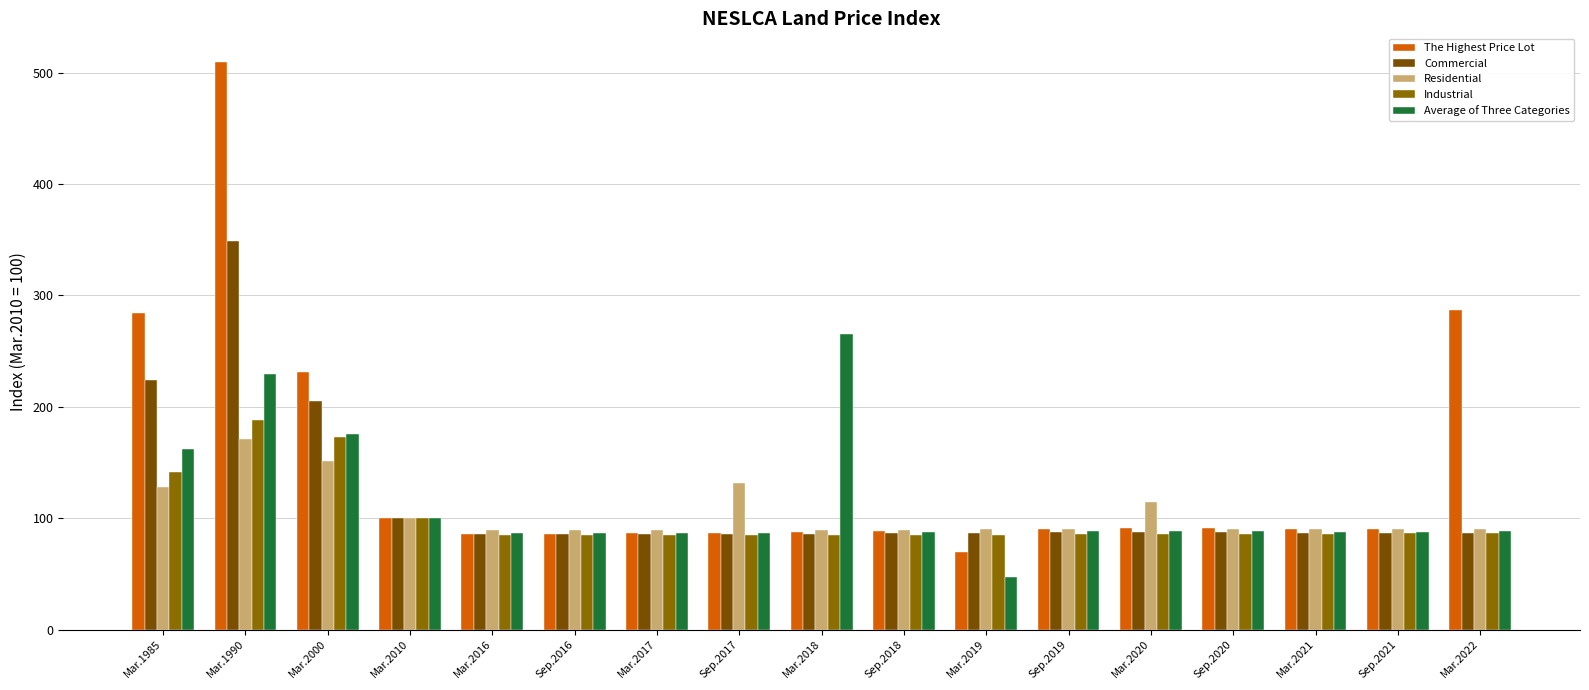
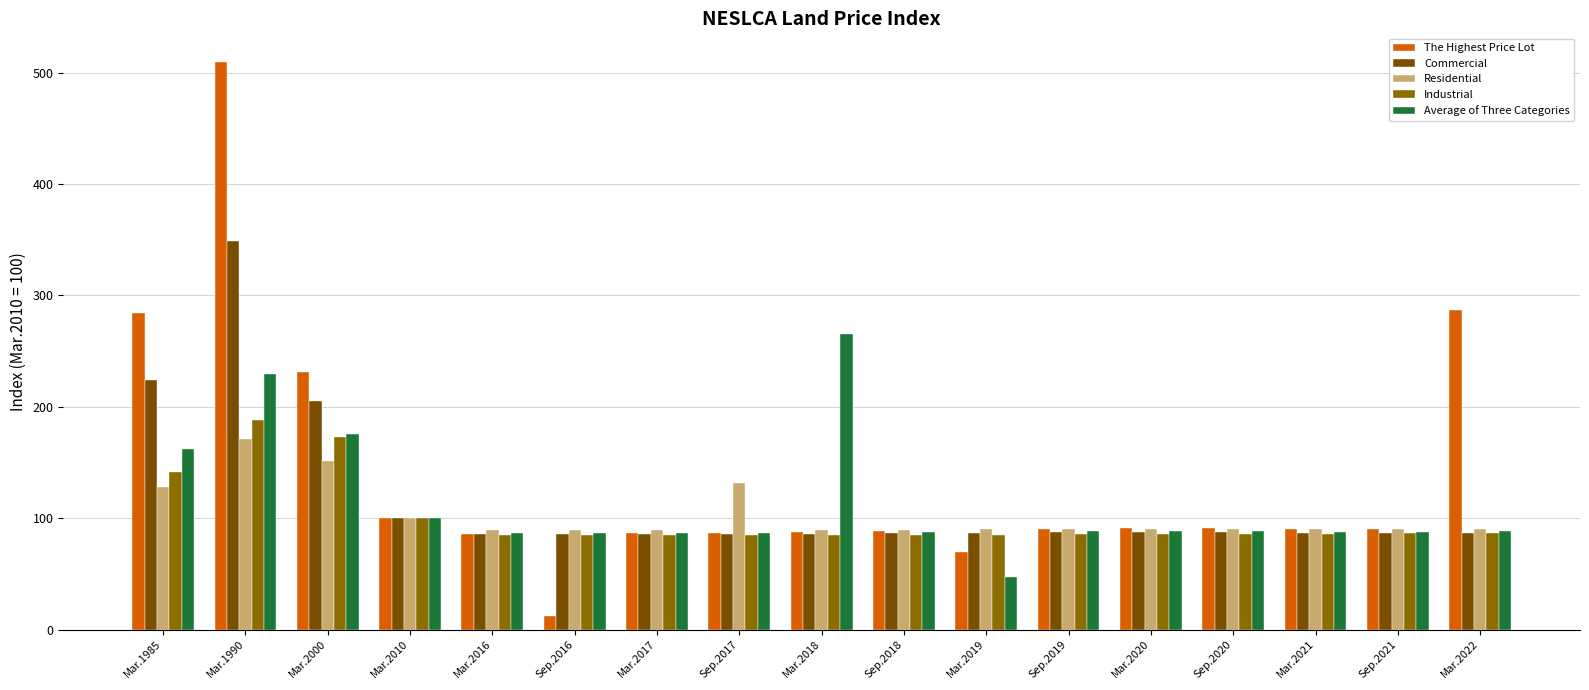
  {
    "The Highest Price Lot": {
      "Mar.1985": 284,
      "Mar.1990": 510,
      "Mar.2000": 231,
      "Mar.2010": 100,
      "Mar.2016": 86,
-     "Sep.2016": 86,
+     "Sep.2016": 12,
      "Mar.2017": 87,
      "Sep.2017": 87,
      "Mar.2018": 88,
      "Sep.2018": 88,
      "Mar.2019": 69,
      "Sep.2019": 91,
      "Mar.2020": 92,
      "Sep.2020": 91,
      "Mar.2021": 91,
      "Sep.2021": 91,
      "Mar.2022": 287
    },
    "Residential": {
      "Mar.1985": 128,
      "Mar.1990": 171,
      "Mar.2000": 152,
      "Mar.2010": 100,
      "Mar.2016": 90,
      "Sep.2016": 89,
      "Mar.2017": 89,
      "Sep.2017": 132,
      "Mar.2018": 89,
      "Sep.2018": 90,
      "Mar.2019": 90,
      "Sep.2019": 90,
-     "Mar.2020": 114,
+     "Mar.2020": 90,
      "Sep.2020": 90,
      "Mar.2021": 90,
      "Sep.2021": 90,
      "Mar.2022": 90
    },
    "Average of Three Categories": {
      "Mar.1985": 163,
      "Mar.1990": 229,
      "Mar.2000": 175,
      "Mar.2010": 100,
      "Mar.2016": 87,
      "Sep.2016": 87,
      "Mar.2017": 87,
      "Sep.2017": 87,
      "Mar.2018": 266,
      "Sep.2018": 87,
      "Mar.2019": 48,
      "Sep.2019": 88,
      "Mar.2020": 88,
      "Sep.2020": 88,
      "Mar.2021": 88,
      "Sep.2021": 88,
      "Mar.2022": 88
    }
  }
